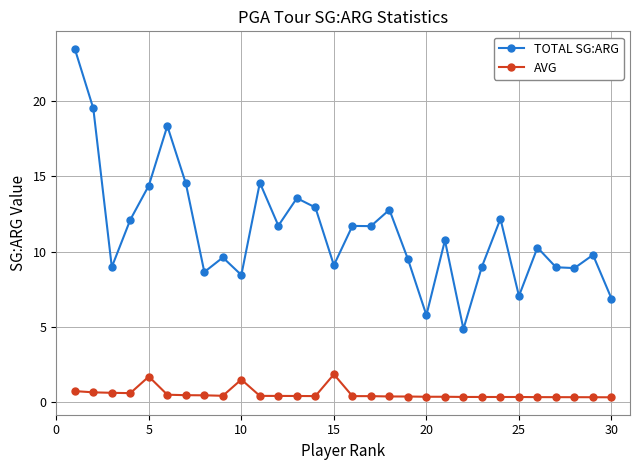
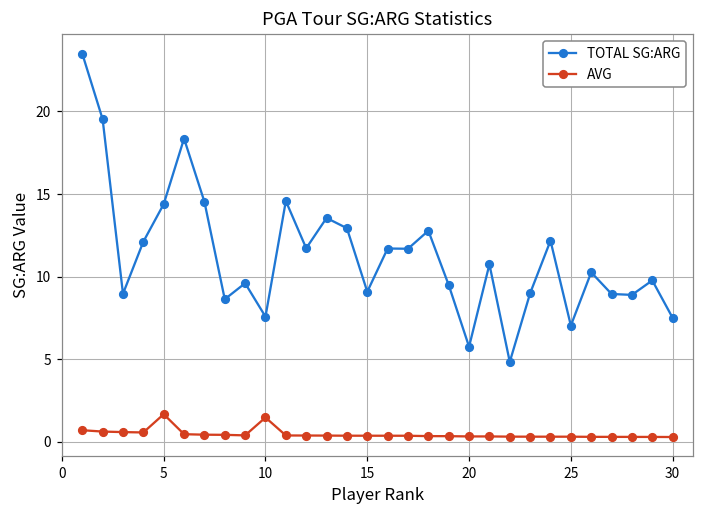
  {
    "TOTAL SG:ARG": {
      "5": 14.4,
-     "10": 8.4,
+     "10": 7.6,
      "15": 9.1,
      "20": 5.8,
      "25": 7.0,
-     "30": 6.9
+     "30": 7.5
    },
    "AVG": {
      "5": 1.7,
      "10": 1.5,
-     "15": 1.8,
+     "15": 0.4,
      "20": 0.3,
      "25": 0.3,
      "30": 0.3
    }
  }
